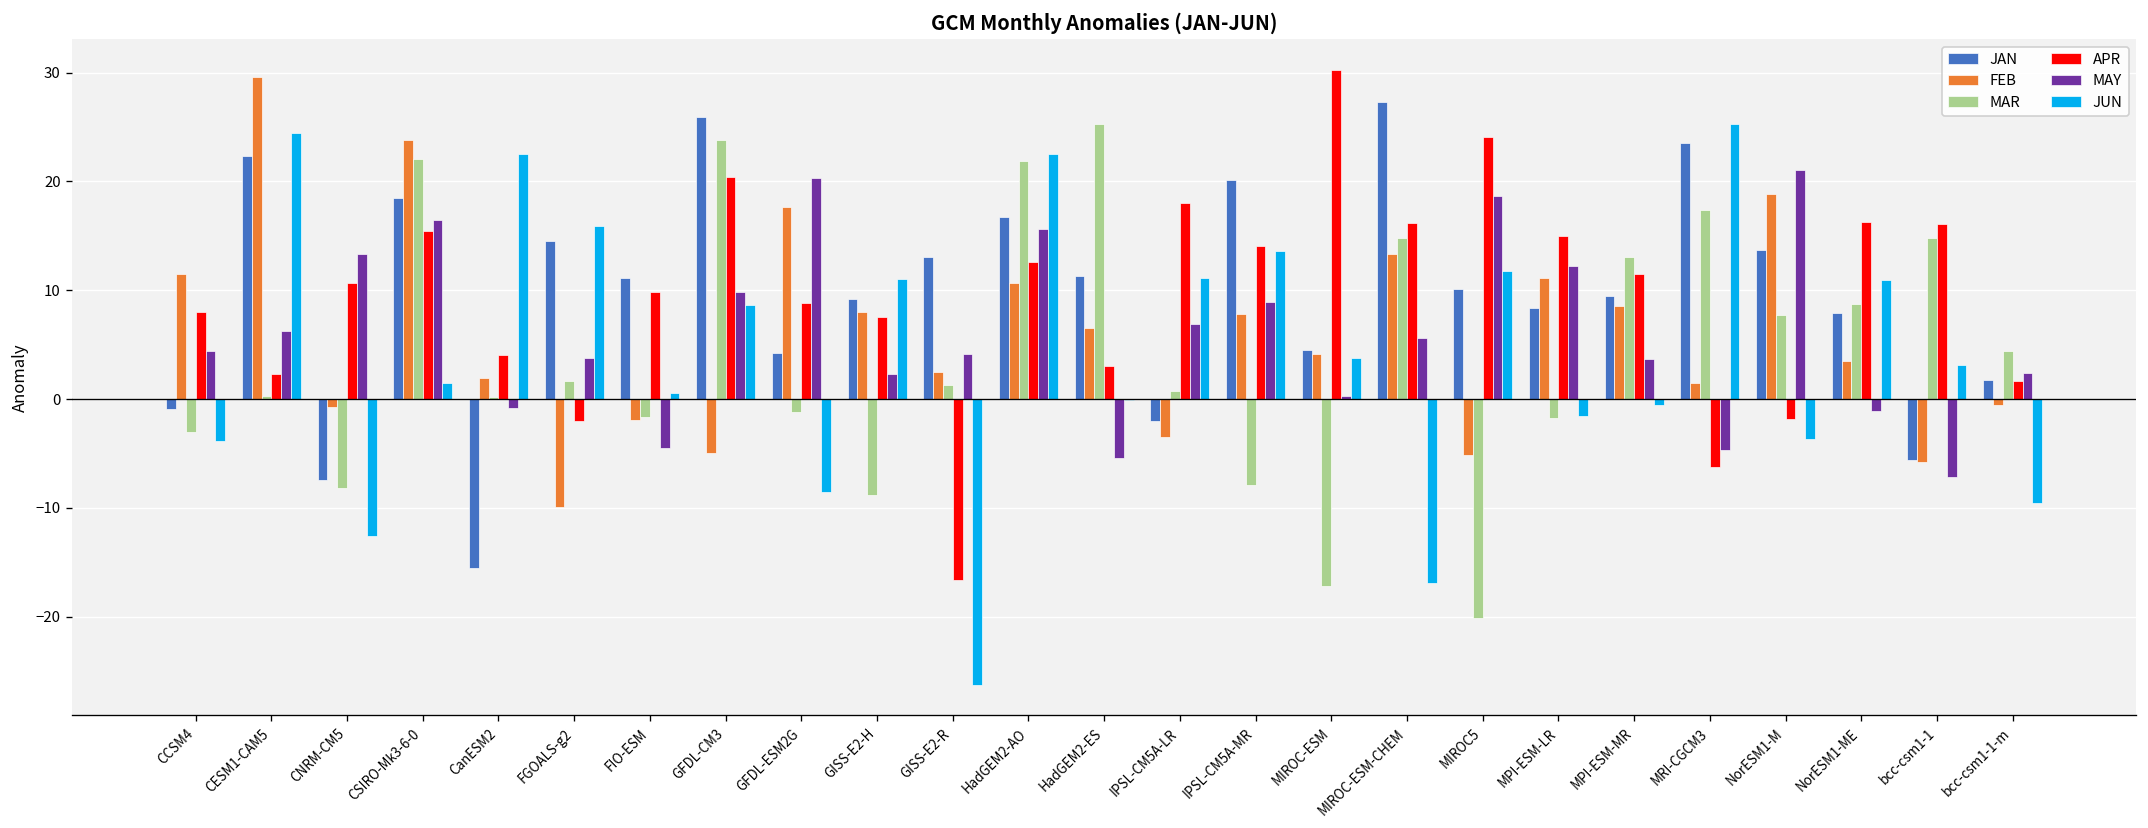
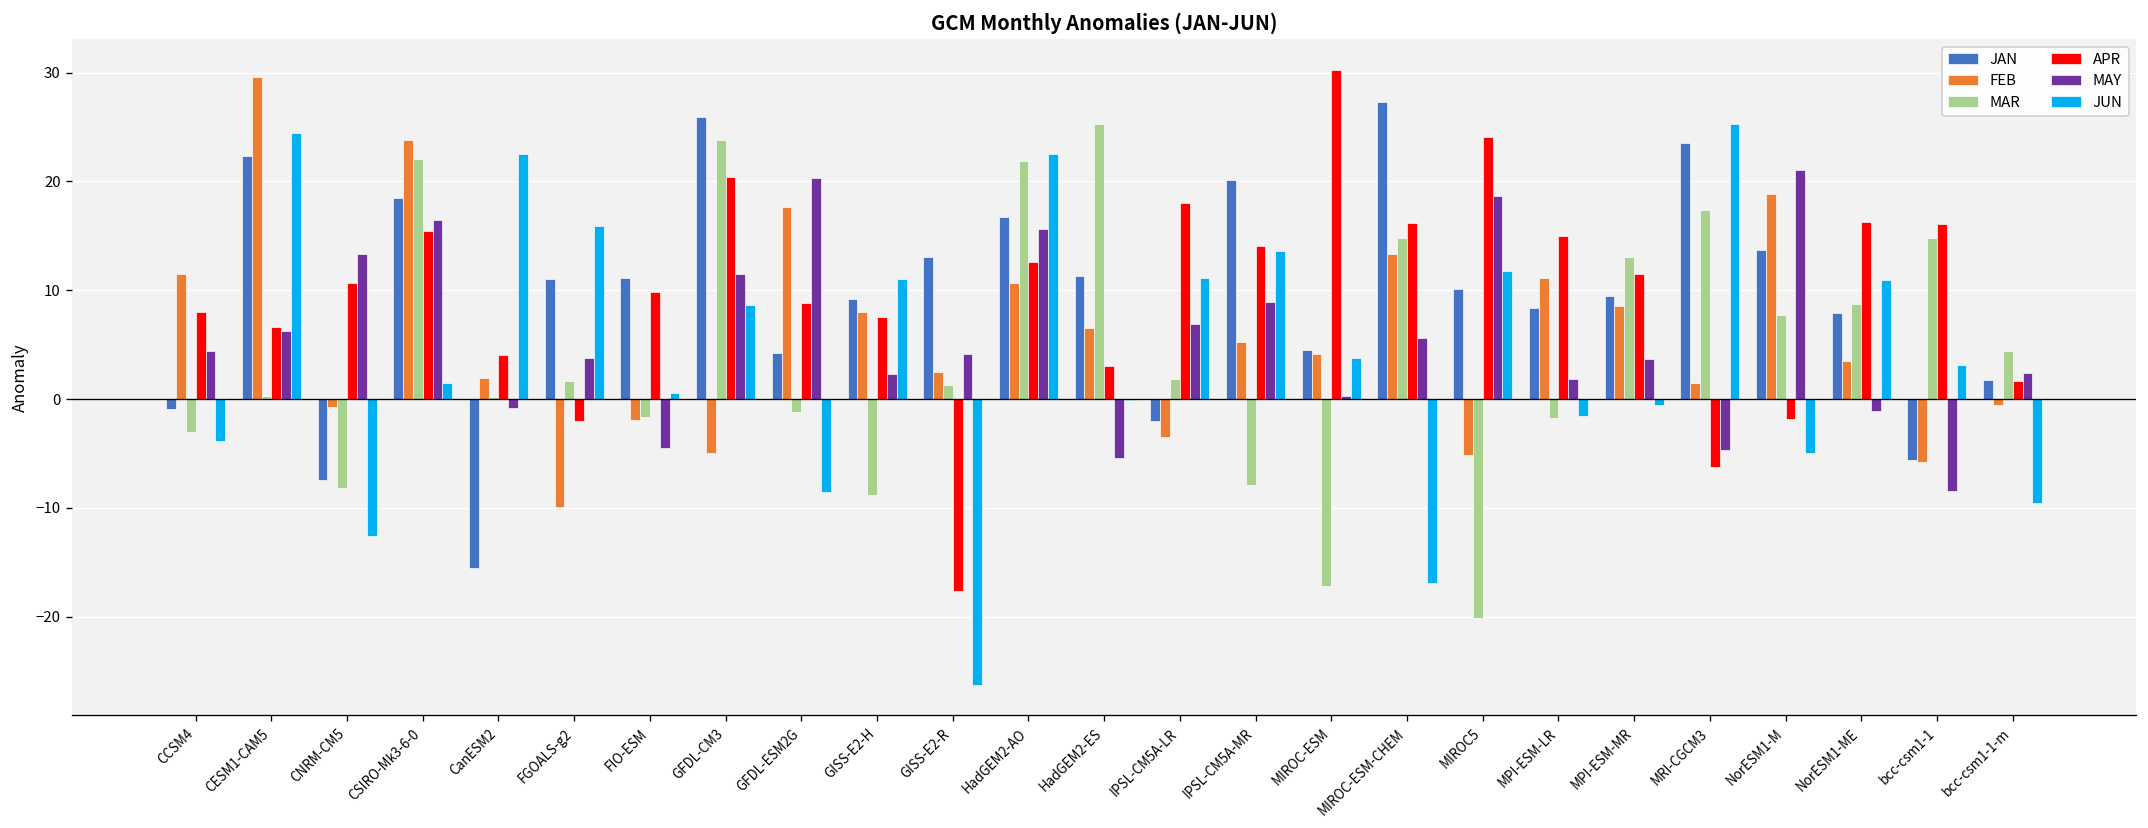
  {
    "JAN": {
      "CCSM4": -1,
      "CESM1-CAM5": 22,
      "CNRM-CM5": -7,
      "CSIRO-Mk3-6-0": 18,
      "CanESM2": -16,
-     "FGOALS-g2": 14,
+     "FGOALS-g2": 11,
      "FIO-ESM": 11,
      "GFDL-CM3": 26,
      "GFDL-ESM2G": 4,
      "GISS-E2-H": 9,
      "GISS-E2-R": 13,
      "HadGEM2-AO": 17,
      "HadGEM2-ES": 11,
      "IPSL-CM5A-LR": -2,
      "IPSL-CM5A-MR": 20,
      "MIROC-ESM": 4,
      "MIROC-ESM-CHEM": 27,
      "MIROC5": 10,
      "MPI-ESM-LR": 8,
      "MPI-ESM-MR": 9,
      "MRI-CGCM3": 24,
      "NorESM1-M": 14,
      "NorESM1-ME": 8,
      "bcc-csm1-1": -6,
      "bcc-csm1-1-m": 2
    },
    "FEB": {
      "CCSM4": 12,
      "CESM1-CAM5": 30,
      "CNRM-CM5": -1,
      "CSIRO-Mk3-6-0": 24,
      "CanESM2": 2,
      "FGOALS-g2": -10,
      "FIO-ESM": -2,
      "GFDL-CM3": -5,
      "GFDL-ESM2G": 18,
      "GISS-E2-H": 8,
      "GISS-E2-R": 2,
      "HadGEM2-AO": 11,
      "HadGEM2-ES": 7,
      "IPSL-CM5A-LR": -4,
-     "IPSL-CM5A-MR": 8,
+     "IPSL-CM5A-MR": 5,
      "MIROC-ESM": 4,
      "MIROC-ESM-CHEM": 13,
      "MIROC5": -5,
      "MPI-ESM-LR": 11,
      "MPI-ESM-MR": 9,
      "MRI-CGCM3": 1,
      "NorESM1-M": 19,
      "NorESM1-ME": 3,
      "bcc-csm1-1": -6,
      "bcc-csm1-1-m": -1
    },
    "MAR": {
      "CCSM4": -3,
      "CESM1-CAM5": 0,
      "CNRM-CM5": -8,
      "CSIRO-Mk3-6-0": 22,
      "FGOALS-g2": 2,
      "FIO-ESM": -2,
      "GFDL-CM3": 24,
      "GFDL-ESM2G": -1,
      "GISS-E2-H": -9,
      "GISS-E2-R": 1,
      "HadGEM2-AO": 22,
      "HadGEM2-ES": 25,
-     "IPSL-CM5A-LR": 1,
+     "IPSL-CM5A-LR": 2,
      "IPSL-CM5A-MR": -8,
      "MIROC-ESM": -17,
      "MIROC-ESM-CHEM": 15,
      "MIROC5": -20,
      "MPI-ESM-LR": -2,
      "MPI-ESM-MR": 13,
      "MRI-CGCM3": 17,
      "NorESM1-M": 8,
      "NorESM1-ME": 9,
      "bcc-csm1-1": 15,
      "bcc-csm1-1-m": 4
    },
    "APR": {
      "CCSM4": 8,
-     "CESM1-CAM5": 2,
+     "CESM1-CAM5": 7,
      "CNRM-CM5": 11,
      "CSIRO-Mk3-6-0": 15,
      "CanESM2": 4,
      "FGOALS-g2": -2,
      "FIO-ESM": 10,
      "GFDL-CM3": 20,
      "GFDL-ESM2G": 9,
      "GISS-E2-H": 8,
-     "GISS-E2-R": -17,
+     "GISS-E2-R": -18,
      "HadGEM2-AO": 13,
      "HadGEM2-ES": 3,
      "IPSL-CM5A-LR": 18,
      "IPSL-CM5A-MR": 14,
      "MIROC-ESM": 30,
      "MIROC-ESM-CHEM": 16,
      "MIROC5": 24,
      "MPI-ESM-LR": 15,
      "MPI-ESM-MR": 12,
      "MRI-CGCM3": -6,
      "NorESM1-M": -2,
      "NorESM1-ME": 16,
      "bcc-csm1-1": 16,
      "bcc-csm1-1-m": 2
    },
    "MAY": {
      "CCSM4": 4,
      "CESM1-CAM5": 6,
      "CNRM-CM5": 13,
      "CSIRO-Mk3-6-0": 16,
      "CanESM2": -1,
      "FGOALS-g2": 4,
      "FIO-ESM": -5,
-     "GFDL-CM3": 10,
+     "GFDL-CM3": 11,
      "GFDL-ESM2G": 20,
      "GISS-E2-H": 2,
      "GISS-E2-R": 4,
      "HadGEM2-AO": 16,
      "HadGEM2-ES": -5,
      "IPSL-CM5A-LR": 7,
      "IPSL-CM5A-MR": 9,
      "MIROC-ESM": 0,
      "MIROC-ESM-CHEM": 6,
      "MIROC5": 19,
-     "MPI-ESM-LR": 12,
+     "MPI-ESM-LR": 2,
      "MPI-ESM-MR": 4,
      "MRI-CGCM3": -5,
      "NorESM1-M": 21,
      "NorESM1-ME": -1,
-     "bcc-csm1-1": -7,
+     "bcc-csm1-1": -8,
      "bcc-csm1-1-m": 2
    },
    "JUN": {
      "CCSM4": -4,
      "CESM1-CAM5": 25,
      "CNRM-CM5": -13,
      "CSIRO-Mk3-6-0": 2,
      "CanESM2": 22,
      "FGOALS-g2": 16,
      "FIO-ESM": 1,
      "GFDL-CM3": 9,
      "GFDL-ESM2G": -9,
      "GISS-E2-H": 11,
      "GISS-E2-R": -26,
      "HadGEM2-AO": 23,
      "IPSL-CM5A-LR": 11,
      "IPSL-CM5A-MR": 14,
      "MIROC-ESM": 4,
      "MIROC-ESM-CHEM": -17,
      "MIROC5": 12,
      "MPI-ESM-LR": -2,
      "MPI-ESM-MR": -1,
      "MRI-CGCM3": 25,
-     "NorESM1-M": -4,
+     "NorESM1-M": -5,
      "NorESM1-ME": 11,
      "bcc-csm1-1": 3,
      "bcc-csm1-1-m": -10
    }
  }
